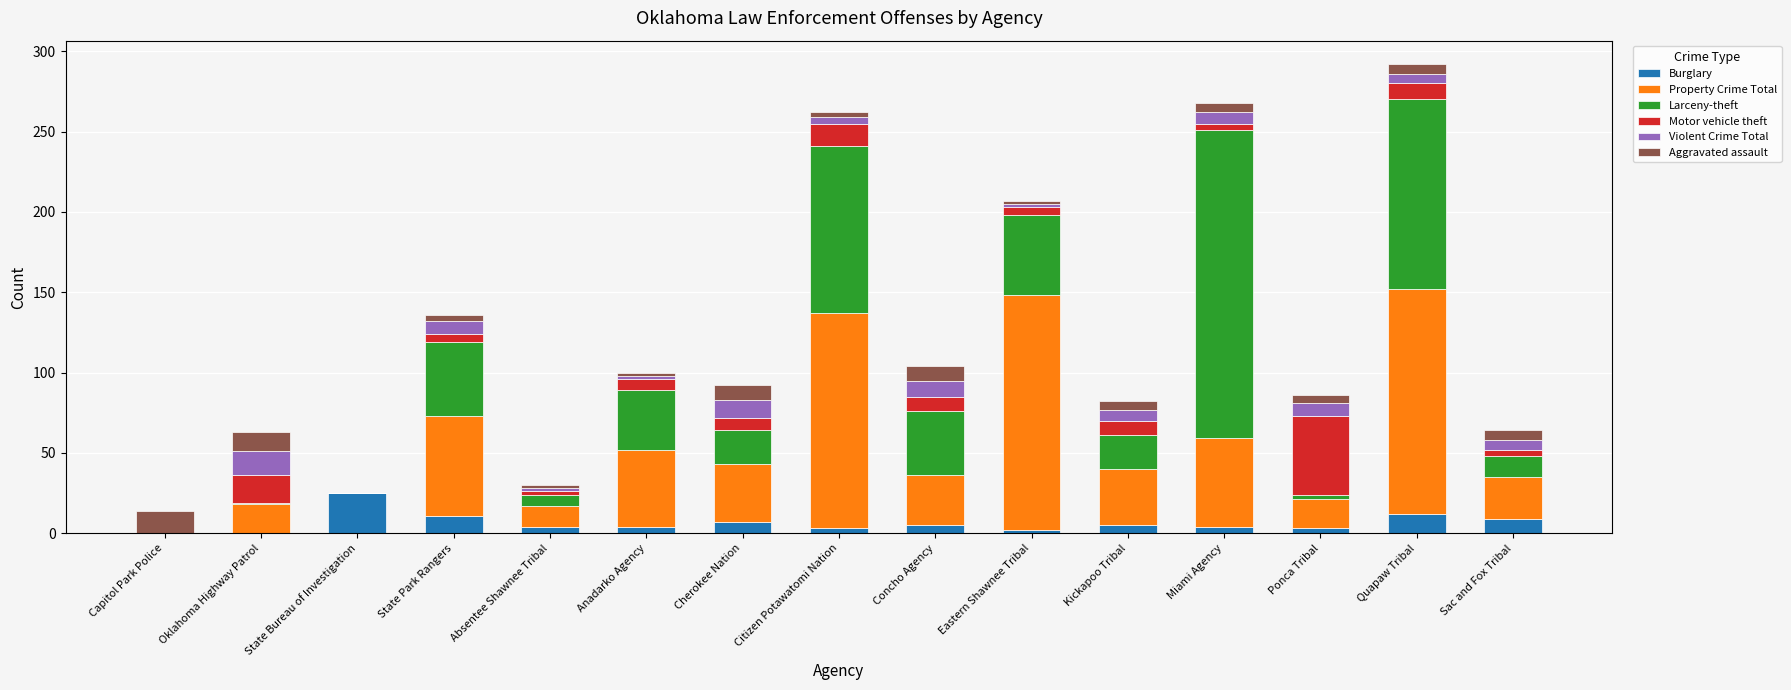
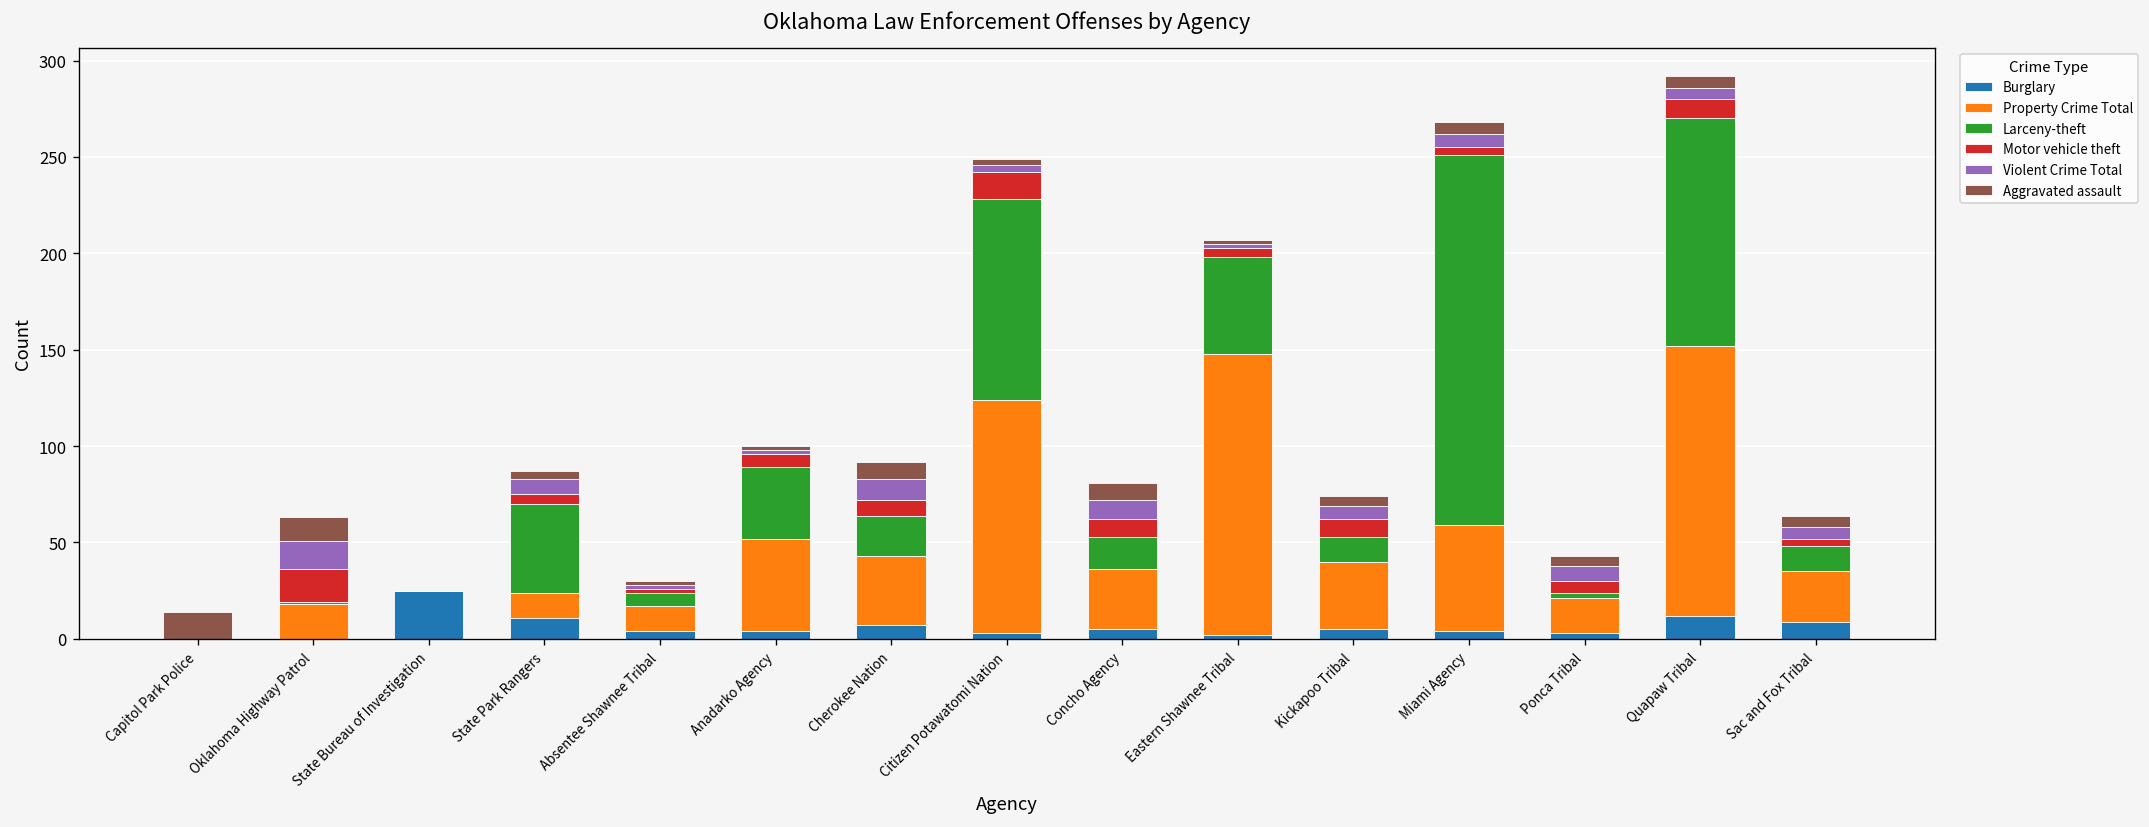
  {
    "Burglary": {
      "Capitol Park Police": 0,
      "Oklahoma Highway Patrol": 0,
      "State Bureau of Investigation": 25,
      "State Park Rangers": 11,
      "Absentee Shawnee Tribal": 4,
      "Anadarko Agency": 4,
      "Cherokee Nation": 7,
      "Citizen Potawatomi Nation": 3,
      "Concho Agency": 5,
      "Eastern Shawnee Tribal": 2,
      "Kickapoo Tribal": 5,
      "Miami Agency": 4,
      "Ponca Tribal": 3,
      "Quapaw Tribal": 12,
      "Sac and Fox Tribal": 9
    },
    "Property Crime Total": {
      "Capitol Park Police": 0,
      "Oklahoma Highway Patrol": 18,
      "State Bureau of Investigation": 0,
-     "State Park Rangers": 62,
+     "State Park Rangers": 13,
      "Absentee Shawnee Tribal": 13,
      "Anadarko Agency": 48,
      "Cherokee Nation": 36,
-     "Citizen Potawatomi Nation": 134,
+     "Citizen Potawatomi Nation": 121,
      "Concho Agency": 31,
      "Eastern Shawnee Tribal": 146,
      "Kickapoo Tribal": 35,
      "Miami Agency": 55,
      "Ponca Tribal": 18,
      "Quapaw Tribal": 140,
      "Sac and Fox Tribal": 26
    },
    "Larceny-theft": {
      "Capitol Park Police": 0,
      "State Bureau of Investigation": 0,
      "State Park Rangers": 46,
      "Absentee Shawnee Tribal": 7,
      "Anadarko Agency": 37,
      "Cherokee Nation": 21,
      "Citizen Potawatomi Nation": 104,
-     "Concho Agency": 40,
+     "Concho Agency": 17,
      "Eastern Shawnee Tribal": 50,
-     "Kickapoo Tribal": 21,
+     "Kickapoo Tribal": 13,
      "Miami Agency": 192,
      "Ponca Tribal": 3,
      "Quapaw Tribal": 118,
      "Sac and Fox Tribal": 13
    },
    "Motor vehicle theft": {
      "Capitol Park Police": 0,
      "Oklahoma Highway Patrol": 17,
      "State Bureau of Investigation": 0,
      "State Park Rangers": 5,
      "Absentee Shawnee Tribal": 2,
      "Anadarko Agency": 7,
      "Cherokee Nation": 8,
      "Citizen Potawatomi Nation": 14,
      "Concho Agency": 9,
      "Eastern Shawnee Tribal": 5,
      "Kickapoo Tribal": 9,
      "Miami Agency": 4,
-     "Ponca Tribal": 49,
+     "Ponca Tribal": 6,
      "Quapaw Tribal": 10,
      "Sac and Fox Tribal": 4
    },
    "Violent Crime Total": {
      "Capitol Park Police": 0,
      "Oklahoma Highway Patrol": 15,
      "State Bureau of Investigation": 0,
      "State Park Rangers": 8,
      "Absentee Shawnee Tribal": 2,
      "Anadarko Agency": 2,
      "Cherokee Nation": 11,
      "Citizen Potawatomi Nation": 4,
      "Concho Agency": 10,
      "Eastern Shawnee Tribal": 2,
      "Kickapoo Tribal": 7,
      "Miami Agency": 7,
      "Ponca Tribal": 8,
      "Quapaw Tribal": 6,
      "Sac and Fox Tribal": 6
    },
    "Aggravated assault": {
      "Capitol Park Police": 14,
      "Oklahoma Highway Patrol": 12,
      "State Bureau of Investigation": 0,
      "State Park Rangers": 4,
      "Absentee Shawnee Tribal": 2,
      "Anadarko Agency": 2,
      "Cherokee Nation": 9,
      "Citizen Potawatomi Nation": 3,
      "Concho Agency": 9,
      "Eastern Shawnee Tribal": 2,
      "Kickapoo Tribal": 5,
      "Miami Agency": 6,
      "Ponca Tribal": 5,
      "Quapaw Tribal": 6,
      "Sac and Fox Tribal": 6
    }
  }
